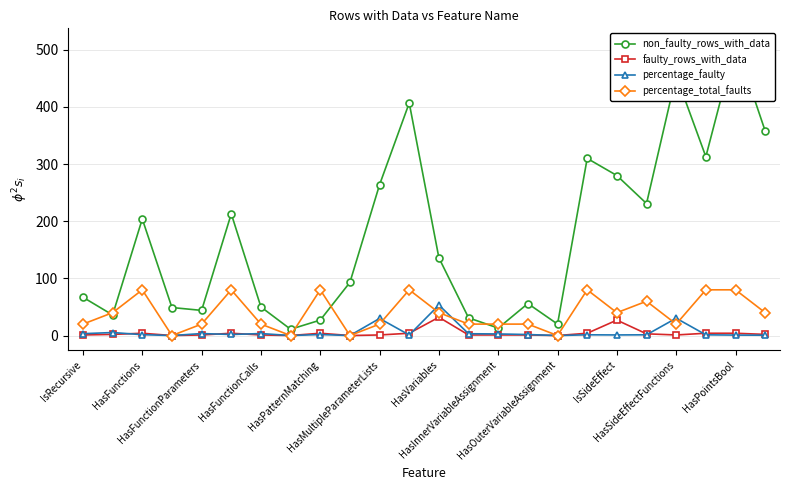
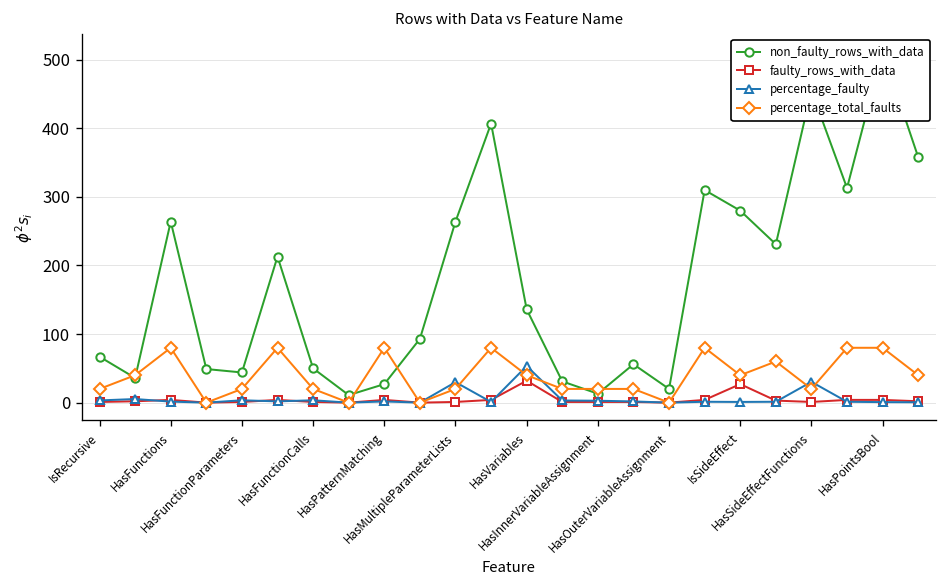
  {
    "non_faulty_rows_with_data": {
      "IsRecursive": 70,
-     "HasFunctions": 200,
+     "HasFunctions": 260,
      "HasFunctionParameters": 40,
      "HasFunctionCalls": 50,
      "HasPatternMatching": 30,
      "HasMultipleParameterLists": 260,
      "HasVariables": 140,
      "HasInnerVariableAssignment": 10,
      "HasOuterVariableAssignment": 20,
      "IsSideEffect": 280
    },
    "faulty_rows_with_data": {
      "HasMultipleParameterLists": 0,
      "HasVariables": 30,
      "IsSideEffect": 30,
      "HasSideEffectFunctions": 0
    },
    "percentage_faulty": {
      "HasMultipleParameterLists": 30,
      "HasVariables": 50,
      "IsSideEffect": 0,
      "HasSideEffectFunctions": 30
    },
    "percentage_total_faults": {
      "IsRecursive": 20,
      "HasFunctions": 80,
      "HasFunctionParameters": 20,
      "HasFunctionCalls": 20,
      "HasPatternMatching": 80,
      "HasMultipleParameterLists": 20,
      "HasVariables": 40,
      "HasInnerVariableAssignment": 20,
      "IsSideEffect": 40,
      "HasSideEffectFunctions": 20,
      "HasPointsBool": 80
    }
  }
